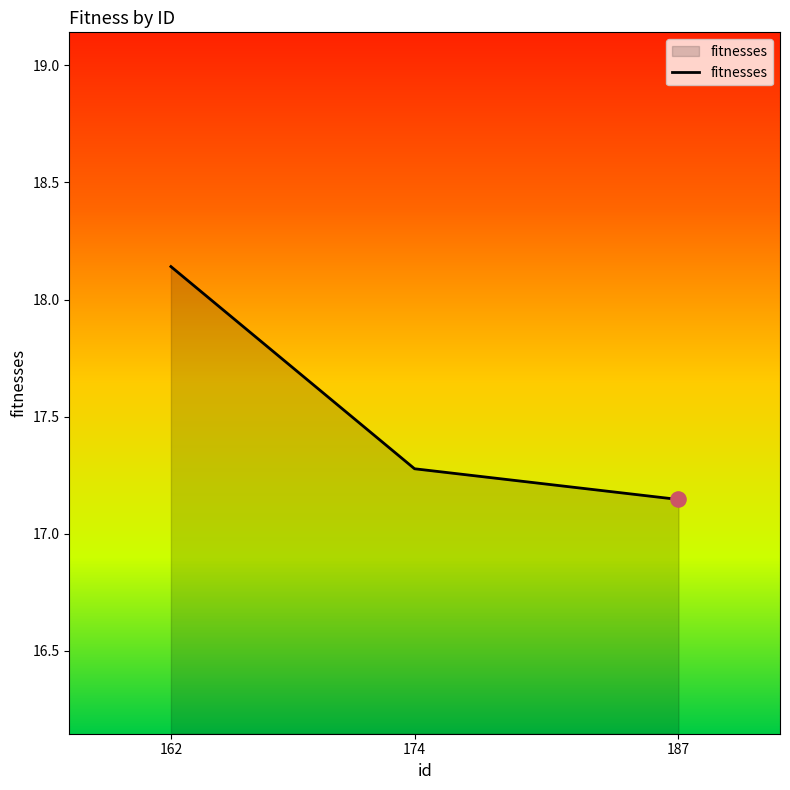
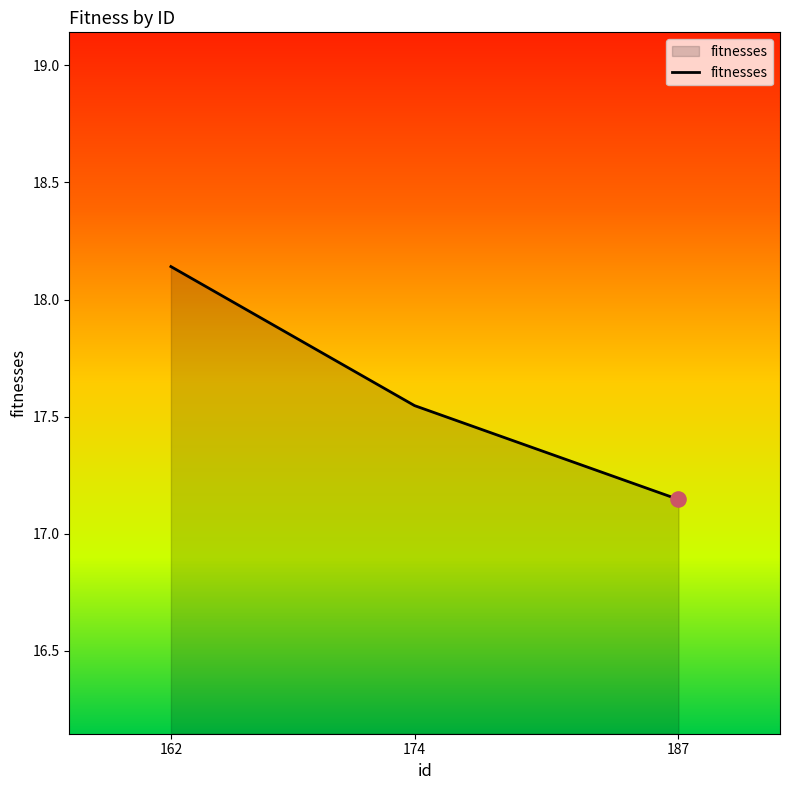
  {
    "fitnesses": {
      "162": 18.14,
-     "174": 17.28
+     "174": 17.55
    }
  }
